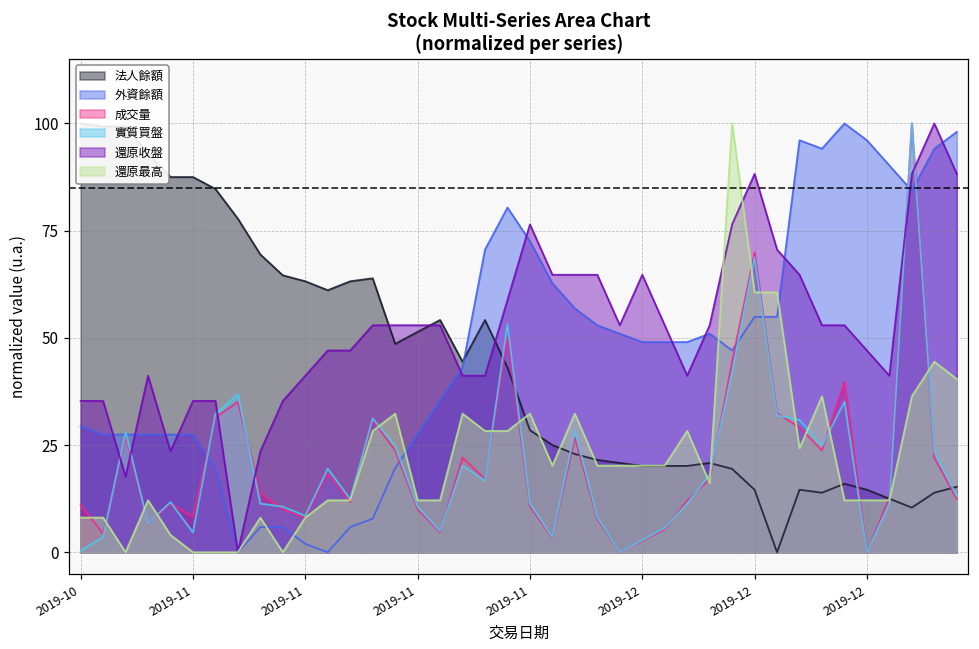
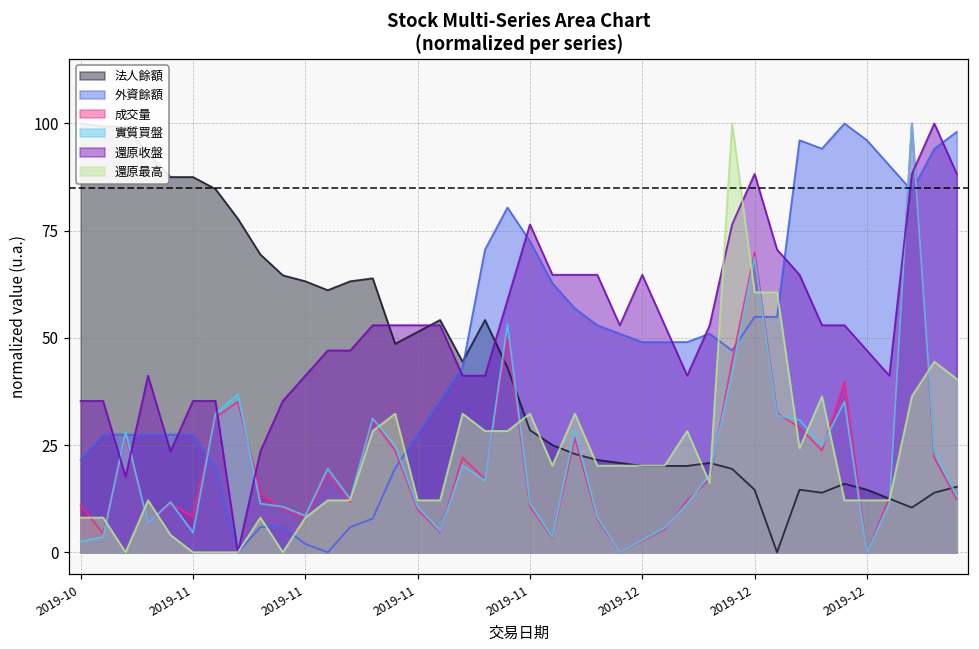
  {
    "外資餘額": {
-     "2019-10": 29
+     "2019-10": 22
    },
    "成交量": {
      "2019-10": 11
    },
    "實質買盤": {
-     "2019-10": 0
+     "2019-10": 2
    },
    "還原收盤": {
      "2019-10": 35
    },
    "還原最高": {
      "2019-10": 8
    }
  }
